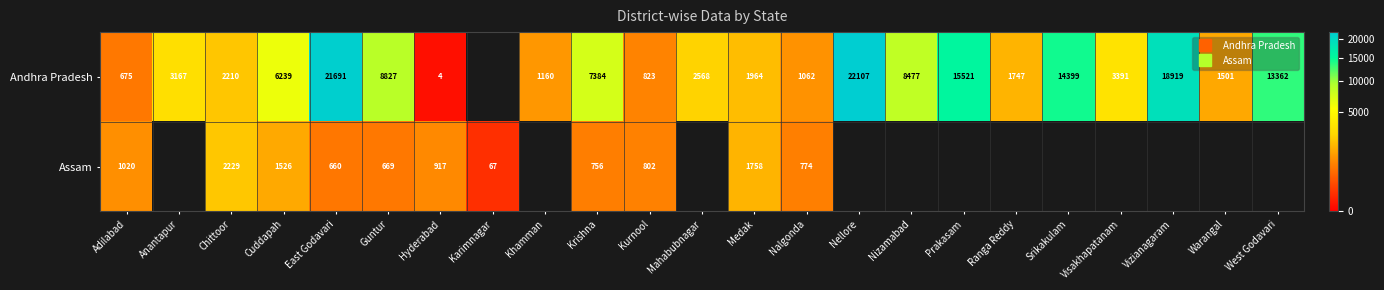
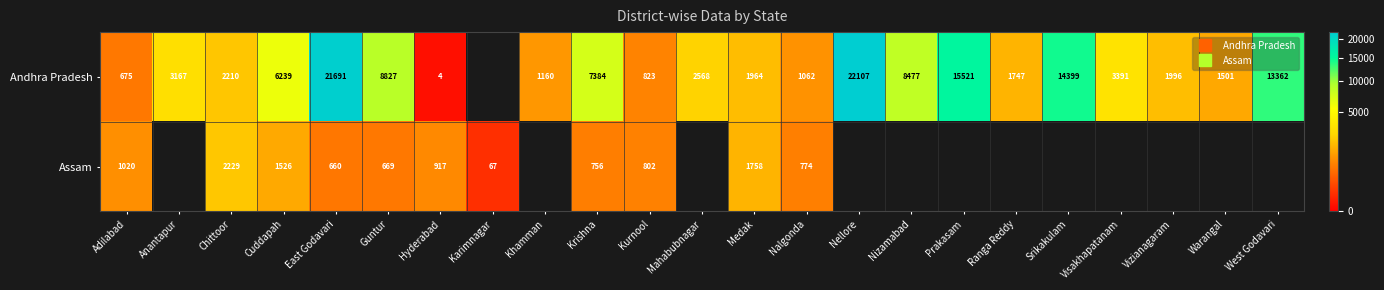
  {
    "Andhra Pradesh": {
      "Adilabad": 675,
      "Anantapur": 3167,
      "Chittoor": 2210,
      "Cuddapah": 6239,
      "East Godavari": 21691,
      "Guntur": 8827,
      "Hyderabad": 4,
      "Khamman": 1160,
      "Krishna": 7384,
      "Kurnool": 823,
      "Mahabubnagar": 2568,
      "Medak": 1964,
      "Nalgonda": 1062,
      "Nellore": 22107,
      "Nizamabad": 8477,
      "Prakasam": 15521,
      "Ranga Reddy": 1747,
      "Srikakulam": 14399,
      "Visakhapatanam": 3391,
-     "Vizianagaram": 18919,
+     "Vizianagaram": 1996,
      "Warangal": 1501,
      "West Godavari": 13362
    },
    "Assam": {
      "Adilabad": 1020,
      "Chittoor": 2229,
      "Cuddapah": 1526,
      "East Godavari": 660,
      "Guntur": 669,
      "Hyderabad": 917,
      "Karimnagar": 67,
      "Krishna": 756,
      "Kurnool": 802,
      "Medak": 1758,
      "Nalgonda": 774
    }
  }
